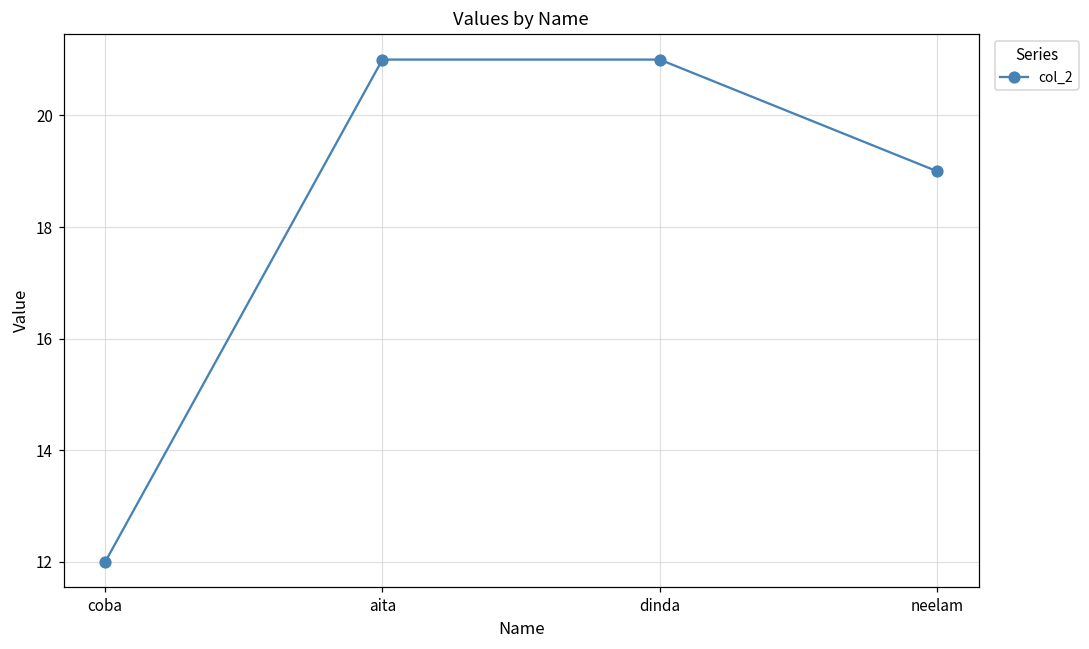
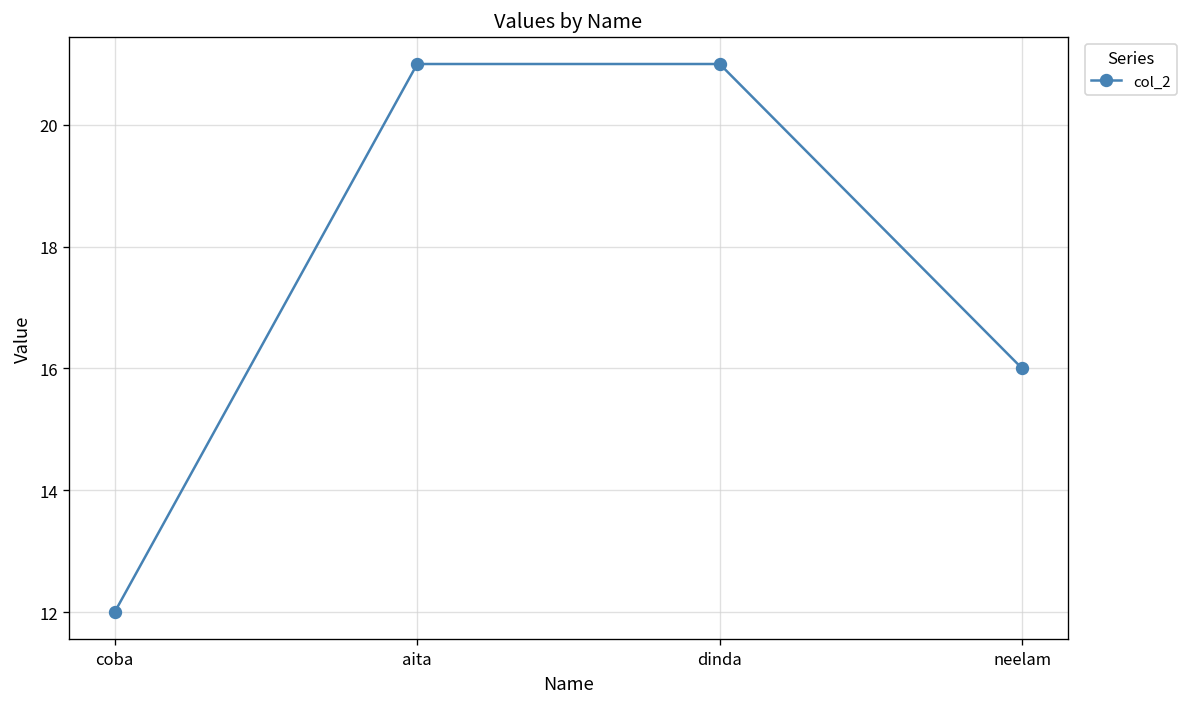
  {
    "coba": 12,
    "aita": 21,
    "dinda": 21,
-   "neelam": 19
+   "neelam": 16
  }
